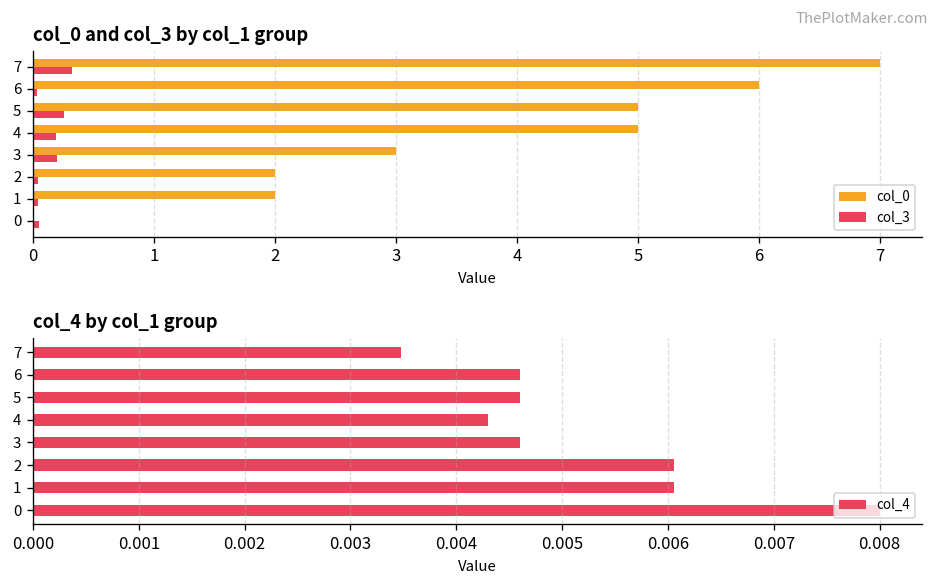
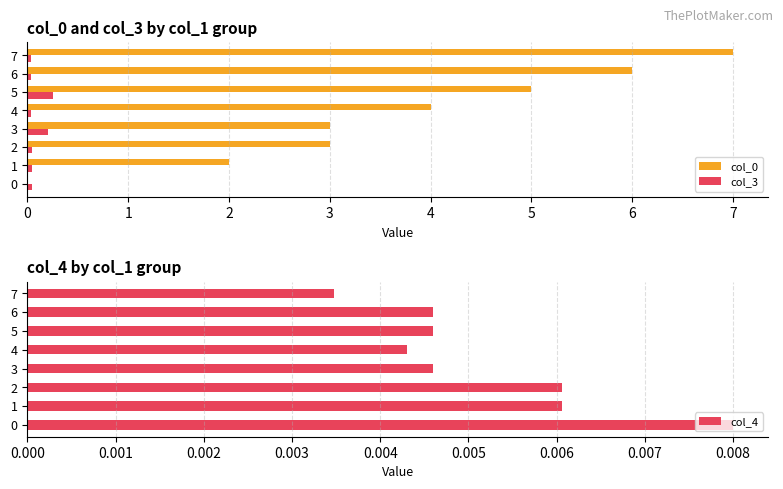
  {
    "col_0 and col_3 by col_1 group": {
      "col_0": {
        "7": 7,
        "6": 6,
        "5": 5,
-       "4": 5,
+       "4": 4,
        "3": 3,
-       "2": 2,
+       "2": 3,
        "1": 2,
        "0": 0
      },
      "col_3": {
-       "7": 0.32,
+       "7": 0.04,
        "6": 0.03,
        "5": 0.26,
-       "4": 0.19,
+       "4": 0.03,
        "3": 0.20,
        "2": 0.04,
        "1": 0.04,
        "0": 0.05
      }
    },
    "col_4 by col_1 group": {
      "7": 0.0035,
      "6": 0.0046,
      "5": 0.0046,
      "4": 0.0043,
      "3": 0.0046,
      "2": 0.0061,
      "1": 0.0061
    }
  }
